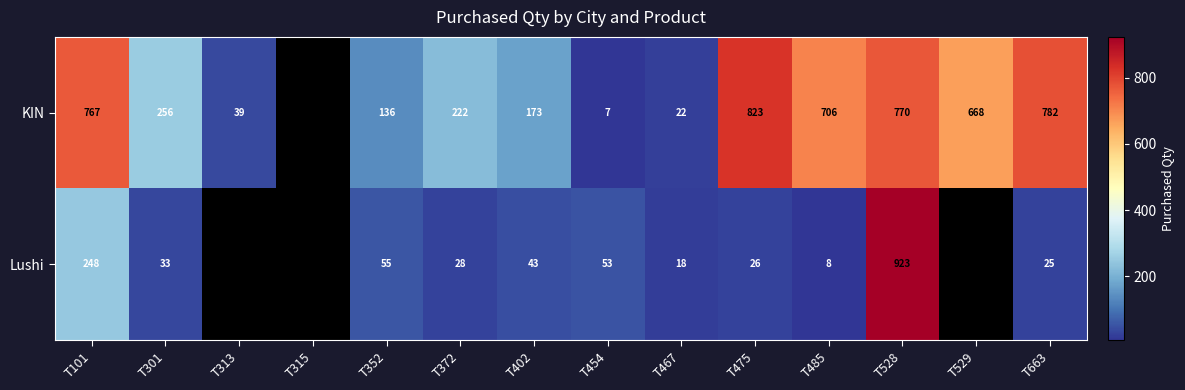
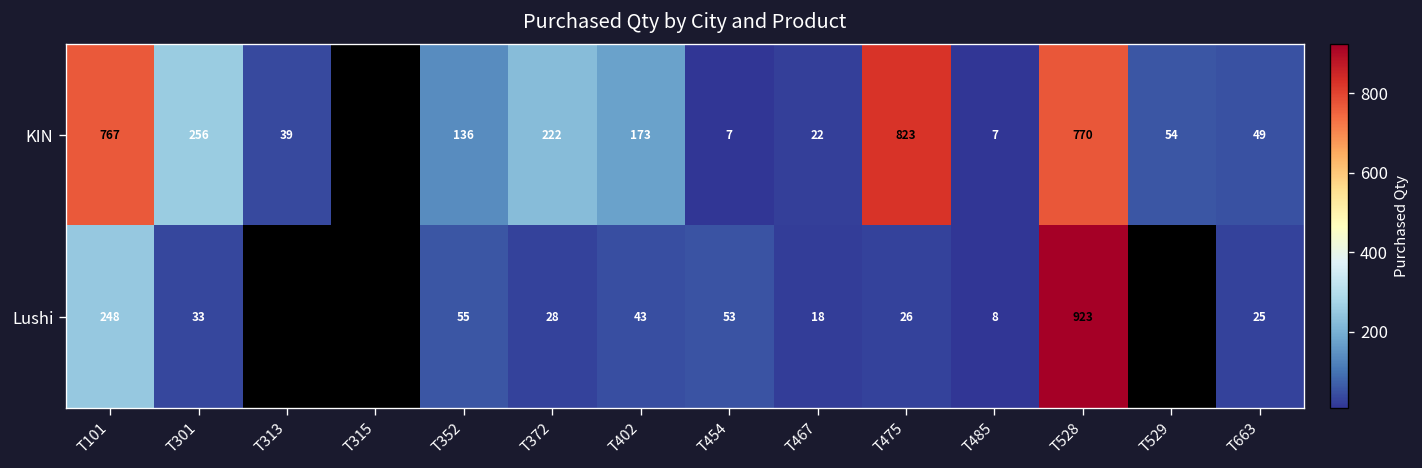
  {
    "KIN": {
      "T101": 767,
      "T301": 256,
      "T313": 39,
      "T352": 136,
      "T372": 222,
      "T402": 173,
      "T454": 7,
      "T467": 22,
      "T475": 823,
-     "T485": 706,
+     "T485": 7,
      "T528": 770,
-     "T529": 668,
-     "T663": 782
+     "T529": 54,
+     "T663": 49
    },
    "Lushi": {
      "T101": 248,
      "T301": 33,
      "T352": 55,
      "T372": 28,
      "T402": 43,
      "T454": 53,
      "T467": 18,
      "T475": 26,
      "T485": 8,
      "T528": 923,
      "T663": 25
    }
  }
